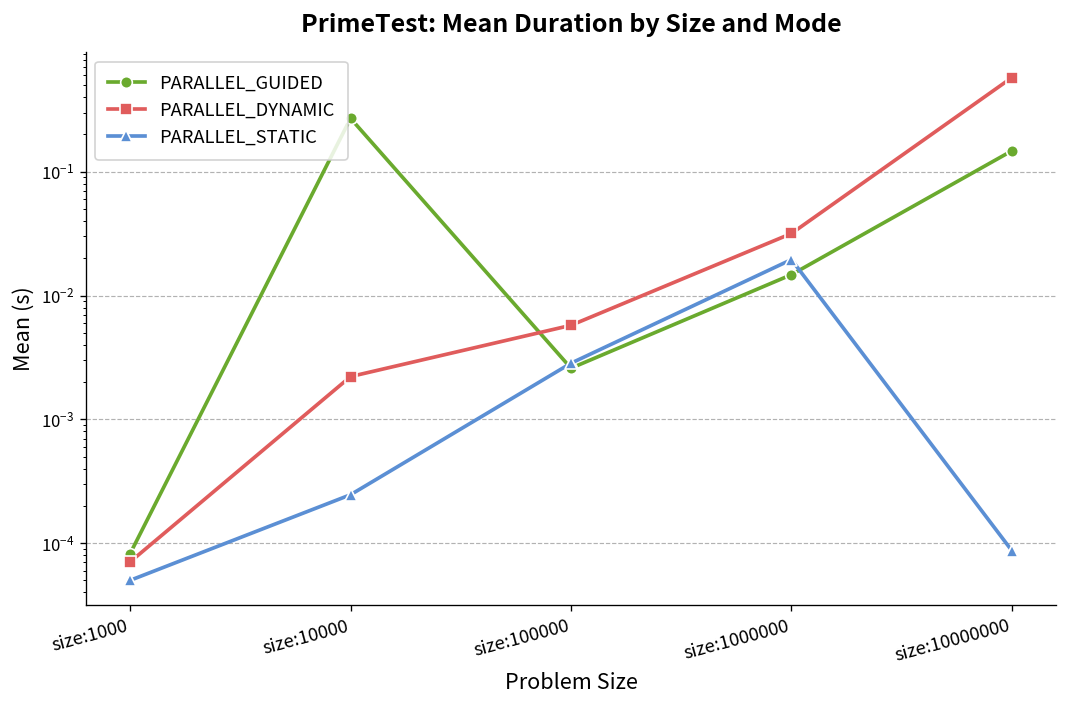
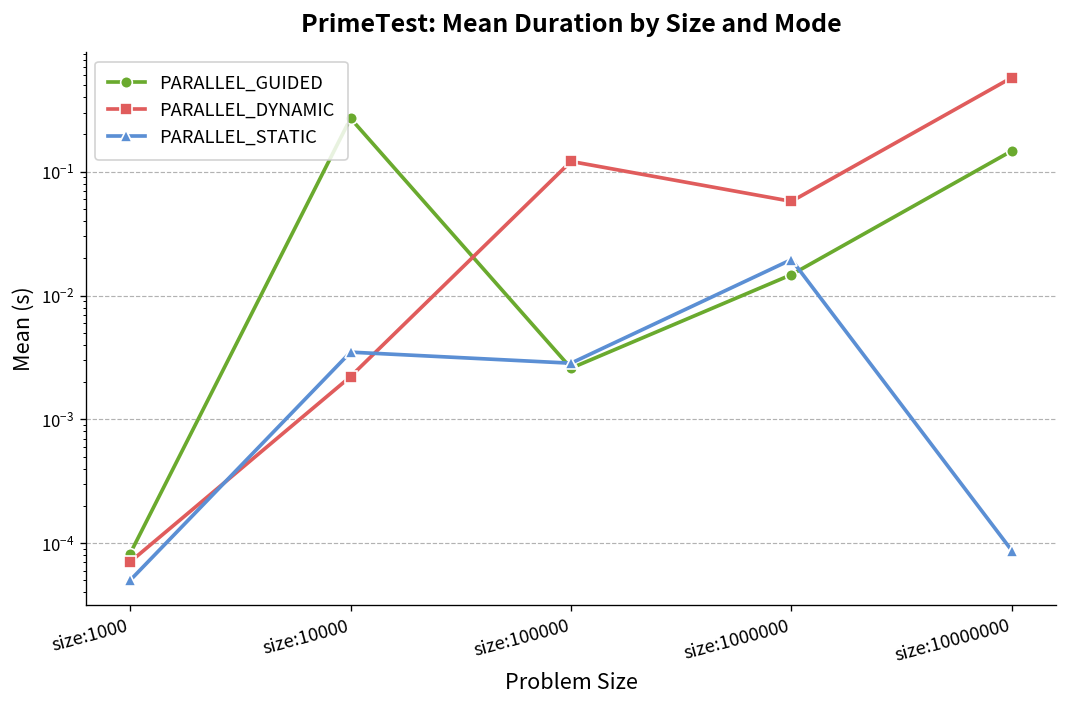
  {
    "PARALLEL_GUIDED": {
      "size:1000": 0.00008,
      "size:10000": 0.27,
      "size:100000": 0.0026,
      "size:1000000": 0.015,
      "size:10000000": 0.15
    },
    "PARALLEL_DYNAMIC": {
      "size:1000": 0.00007,
      "size:10000": 0.0022,
-     "size:100000": 0.006,
-     "size:1000000": 0.032,
+     "size:100000": 0.12,
+     "size:1000000": 0.06,
      "size:10000000": 0.6
    },
    "PARALLEL_STATIC": {
      "size:1000": 0.00005,
-     "size:10000": 0.00025,
+     "size:10000": 0.0035,
      "size:100000": 0.0028,
      "size:1000000": 0.020,
      "size:10000000": 0.00009
    }
  }
